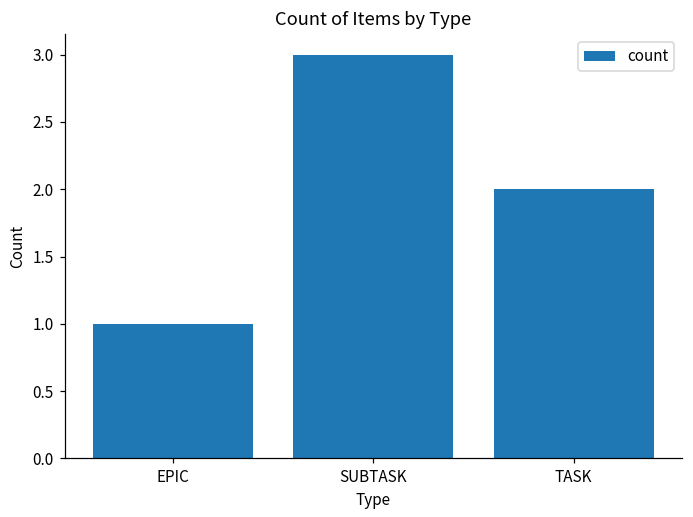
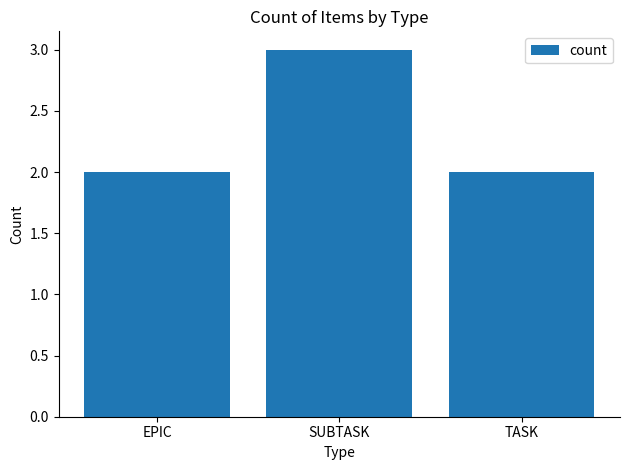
  {
-   "EPIC": 1,
+   "EPIC": 2,
    "SUBTASK": 3,
    "TASK": 2
  }
